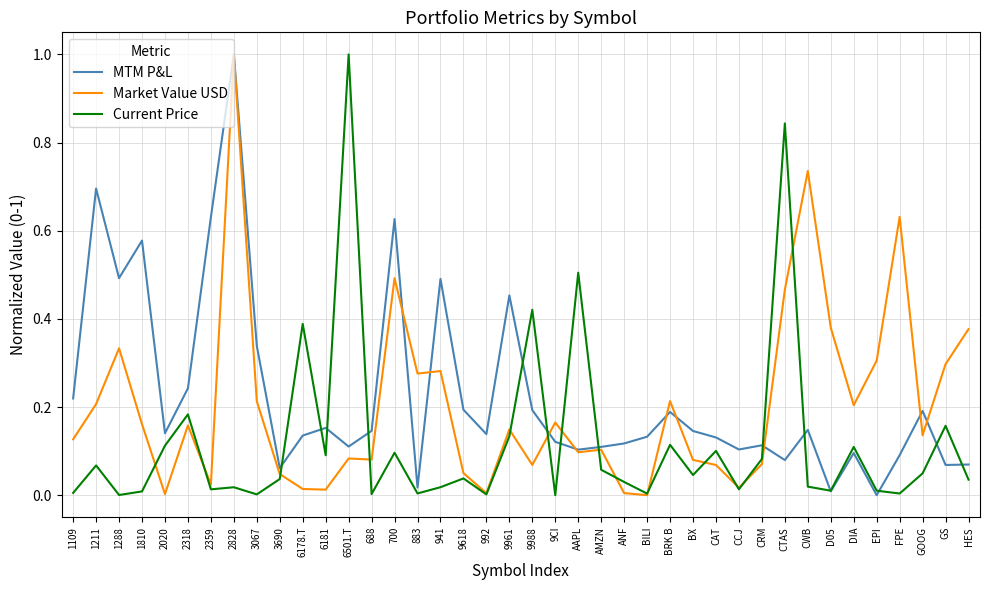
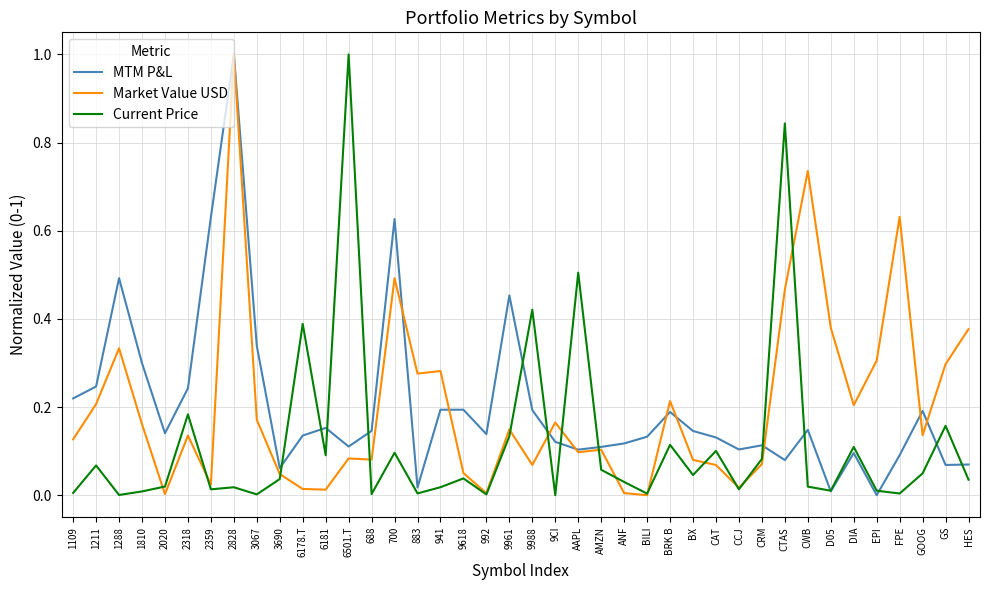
  {
    "MTM P&L": {
      "1109": 0.22,
-     "1211": 0.70,
+     "1211": 0.25,
      "1288": 0.49,
-     "1810": 0.58,
+     "1810": 0.30,
      "2020": 0.14,
      "2318": 0.24,
      "2359": 0.63,
      "3067": 0.34,
      "3690": 0.06,
      "6178.T": 0.14,
      "6181": 0.15,
      "6501.T": 0.11,
      "688": 0.15,
      "700": 0.63,
      "883": 0.02,
-     "941": 0.49,
+     "941": 0.19,
      "9618": 0.19,
      "992": 0.14,
      "9961": 0.45,
      "9988": 0.19,
      "9CI": 0.12,
      "AAPL": 0.10,
      "AMZN": 0.11,
      "ANF": 0.12,
      "BILI": 0.13,
      "BRK B": 0.19,
      "BX": 0.15,
      "CAT": 0.13,
      "CCJ": 0.10,
      "CRM": 0.11,
      "CTAS": 0.08,
      "CWB": 0.15,
      "DIA": 0.10,
      "EPI": 0.00,
      "FPE": 0.09,
      "GOOG": 0.19,
      "GS": 0.07,
      "HES": 0.07
    },
    "Market Value USD": {
      "1109": 0.13,
      "1211": 0.21,
      "1288": 0.33,
      "1810": 0.16,
      "2020": 0.00,
-     "2318": 0.16,
+     "2318": 0.14,
      "2359": 0.02,
-     "3067": 0.21,
+     "3067": 0.17,
      "3690": 0.05,
      "6178.T": 0.01,
      "6181": 0.01,
      "6501.T": 0.08,
      "688": 0.08,
      "700": 0.49,
      "883": 0.28,
      "941": 0.28,
      "9618": 0.05,
      "9961": 0.15,
      "9988": 0.07,
      "9CI": 0.16,
      "AAPL": 0.10,
      "AMZN": 0.10,
      "ANF": 0.00,
      "BRK B": 0.21,
      "BX": 0.08,
      "CAT": 0.07,
      "CRM": 0.07,
      "CTAS": 0.47,
      "CWB": 0.74,
      "D05": 0.38,
      "DIA": 0.20,
      "EPI": 0.31,
      "FPE": 0.63,
      "GOOG": 0.14,
      "GS": 0.30,
      "HES": 0.38
    },
    "Current Price": {
      "1109": 0.01,
      "1211": 0.07,
      "1288": 0.00,
      "1810": 0.01,
-     "2020": 0.11,
+     "2020": 0.02,
      "2318": 0.18,
      "2359": 0.01,
      "2828": 0.02,
      "3067": 0.00,
      "3690": 0.04,
      "6178.T": 0.39,
      "6181": 0.09,
      "6501.T": 1.00,
      "688": 0.00,
      "700": 0.10,
      "883": 0.00,
      "941": 0.02,
      "9618": 0.04,
      "9961": 0.13,
      "9988": 0.42,
      "9CI": 0.00,
      "AAPL": 0.50,
      "AMZN": 0.06,
      "ANF": 0.03,
      "BRK B": 0.11,
      "BX": 0.05,
      "CAT": 0.10,
      "CRM": 0.08,
      "CTAS": 0.84,
      "CWB": 0.02,
      "DIA": 0.11,
      "EPI": 0.01,
      "FPE": 0.00,
      "GOOG": 0.05,
      "GS": 0.16,
      "HES": 0.04
    }
  }
